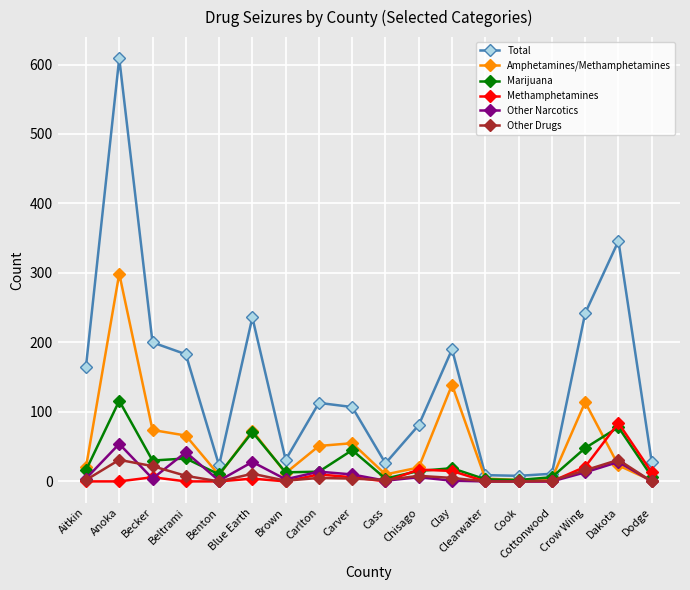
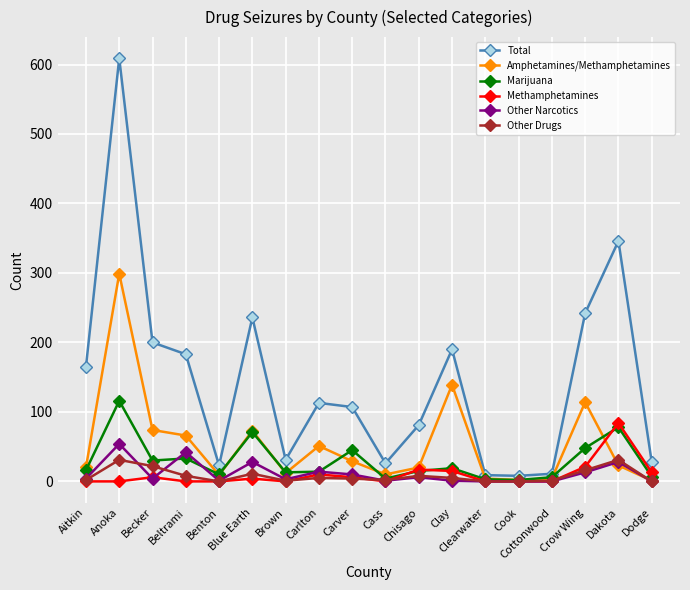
  {
    "Total": {
      "Aitkin": 170,
      "Anoka": 610,
      "Becker": 200,
      "Beltrami": 180,
      "Benton": 20,
      "Blue Earth": 240,
      "Brown": 30,
      "Carlton": 110,
      "Carver": 110,
      "Cass": 30,
      "Chisago": 80,
      "Clay": 190,
      "Clearwater": 10,
      "Cook": 10,
      "Cottonwood": 10,
      "Crow Wing": 240,
      "Dakota": 350,
      "Dodge": 30
    },
    "Amphetamines/Methamphetamines": {
      "Aitkin": 20,
      "Anoka": 300,
      "Becker": 70,
      "Beltrami": 70,
      "Carlton": 50,
-     "Carver": 60,
+     "Carver": 30,
      "Cass": 10,
      "Clay": 140,
      "Crow Wing": 110,
      "Dakota": 20
    },
    "Marijuana": {
      "Aitkin": 20,
      "Anoka": 120,
      "Becker": 30,
      "Beltrami": 30,
      "Carver": 50,
      "Clay": 20,
      "Crow Wing": 50,
      "Dakota": 80,
      "Dodge": 10
    },
    "Methamphetamines": {
      "Anoka": 0,
      "Beltrami": 0,
      "Blue Earth": 0,
      "Carlton": 10,
      "Clay": 20,
      "Crow Wing": 20,
      "Dakota": 80,
      "Dodge": 10
    },
    "Other Narcotics": {
      "Anoka": 50,
      "Beltrami": 40,
      "Blue Earth": 30,
      "Carver": 10,
      "Clay": 0
    },
    "Other Drugs": {
      "Anoka": 30,
      "Becker": 20,
      "Beltrami": 10,
      "Blue Earth": 10,
      "Carlton": 10,
      "Clay": 10
    }
  }
